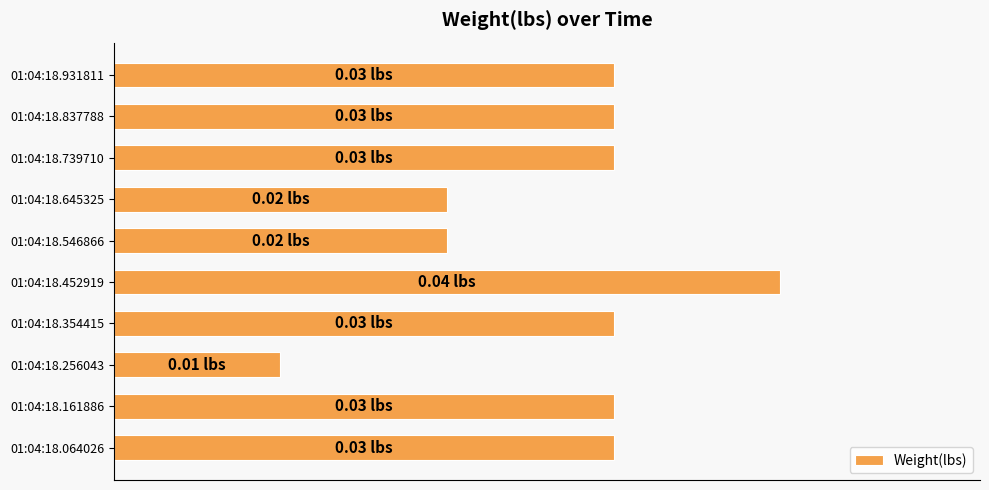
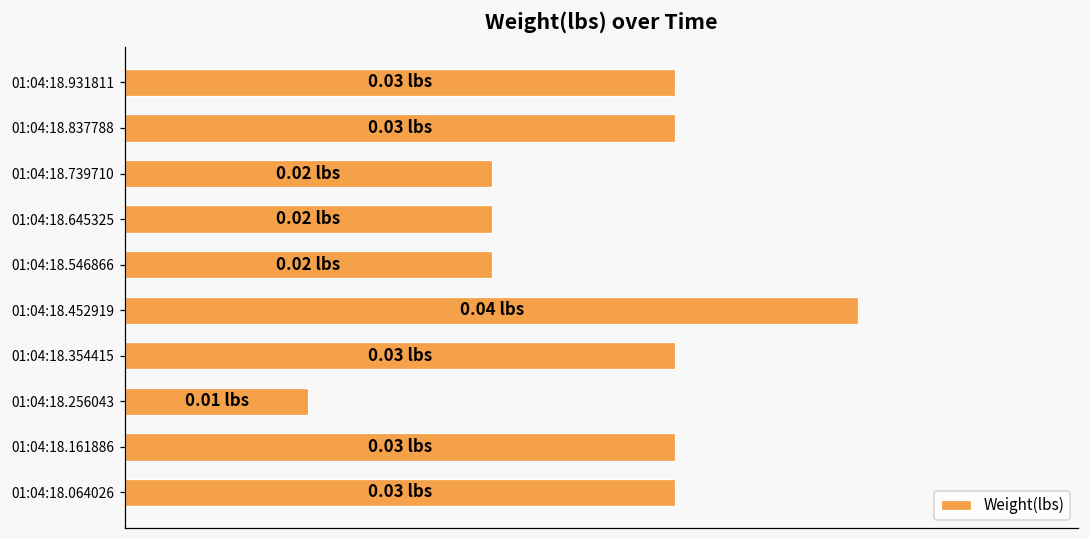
  {
    "01:04:18.931811": 0.03,
    "01:04:18.837788": 0.03,
-   "01:04:18.739710": 0.03,
+   "01:04:18.739710": 0.02,
    "01:04:18.645325": 0.02,
    "01:04:18.546866": 0.02,
    "01:04:18.452919": 0.04,
    "01:04:18.354415": 0.03,
    "01:04:18.256043": 0.01,
    "01:04:18.161886": 0.03,
    "01:04:18.064026": 0.03
  }
